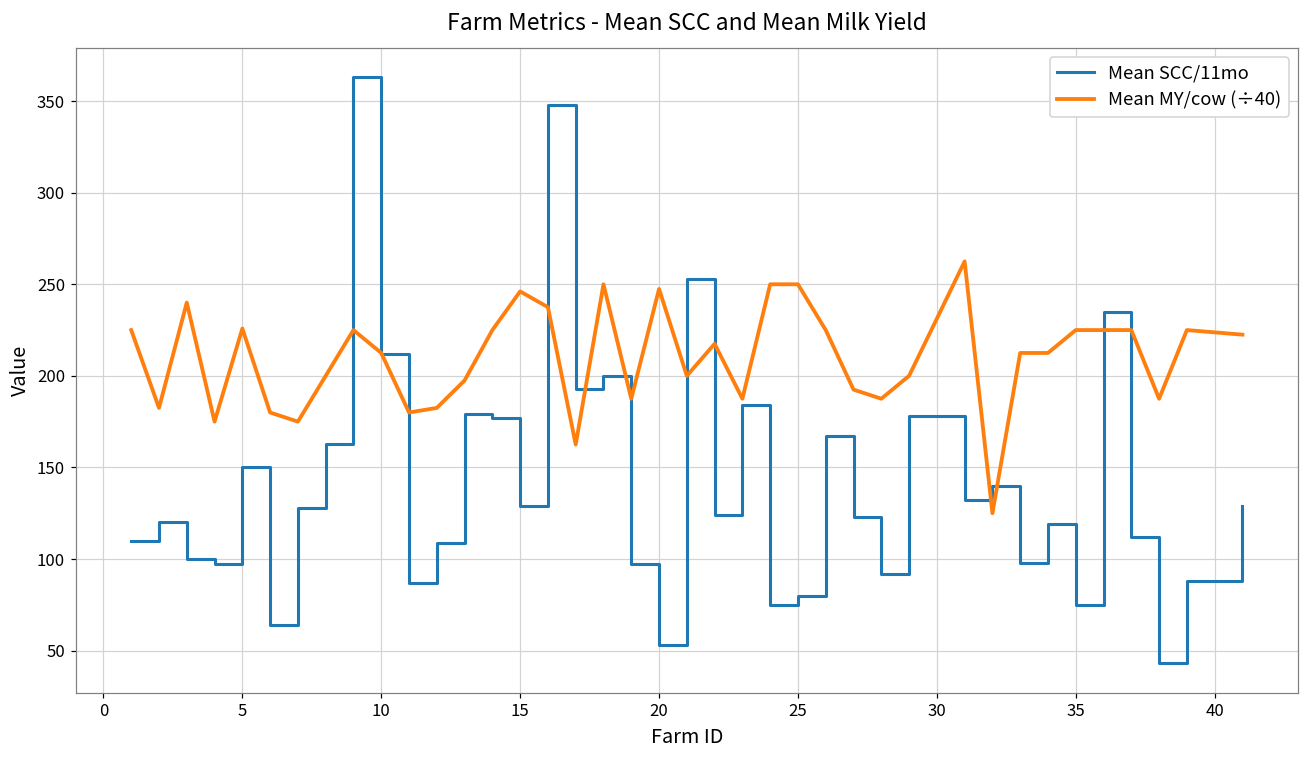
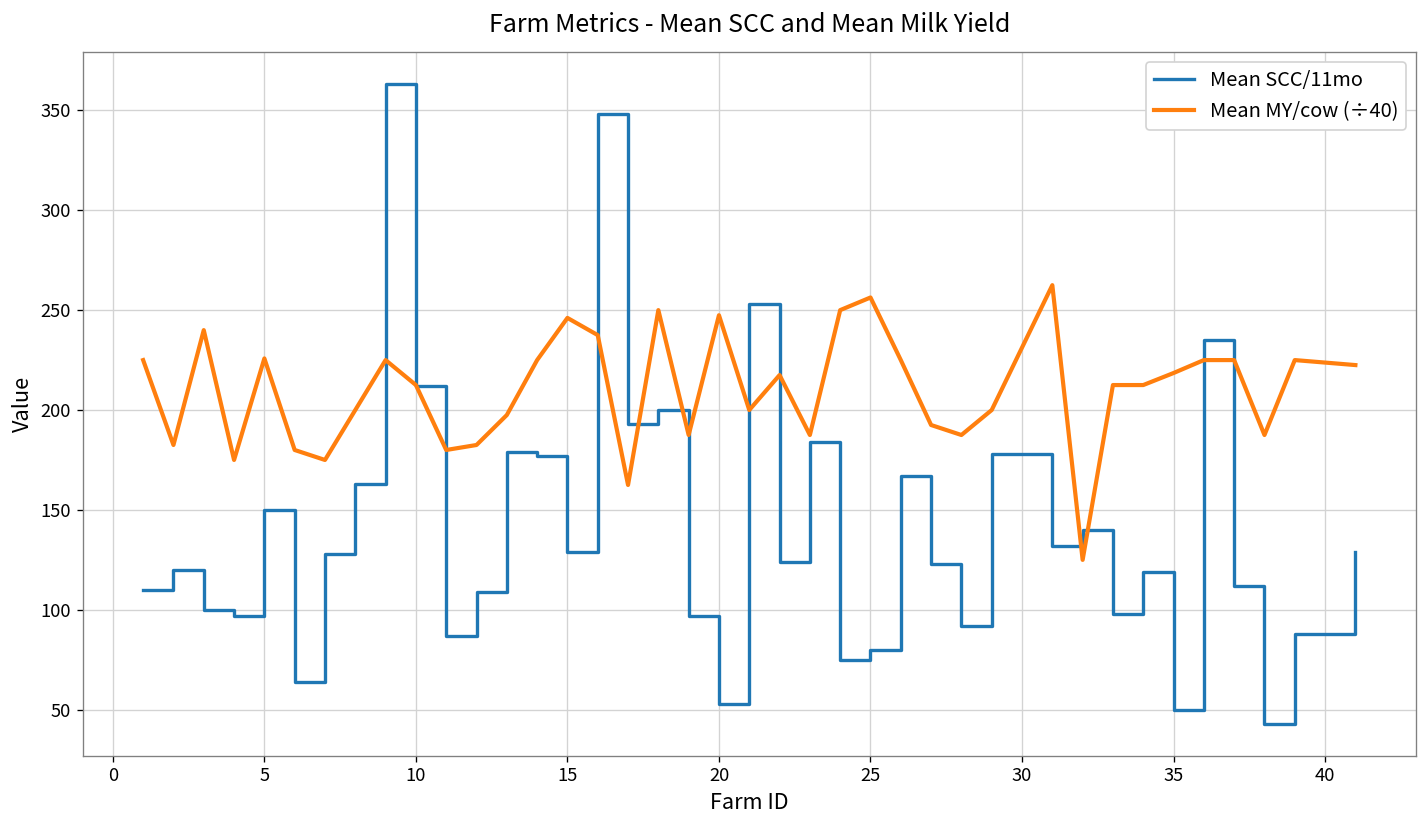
  {
    "Mean SCC/11mo": {
      "5": 150,
      "15": 129,
      "20": 53,
      "25": 80,
-     "35": 75
+     "35": 50
    },
    "Mean MY/cow (÷40)": {
      "5": 226,
      "15": 246,
      "20": 247,
-     "25": 250,
-     "35": 225
+     "25": 256,
+     "35": 219
    }
  }
